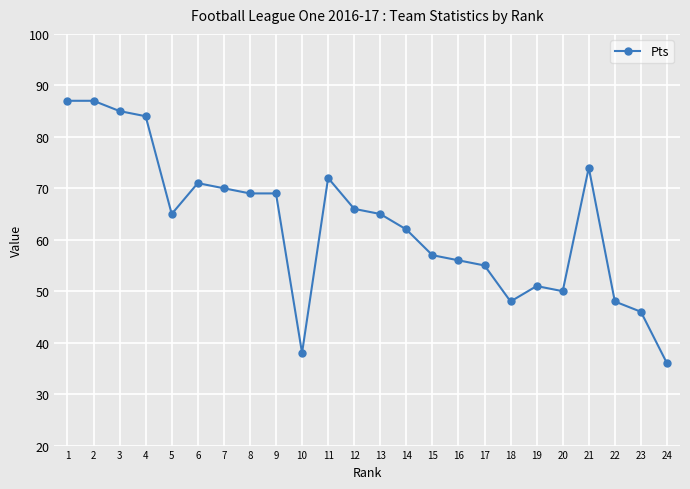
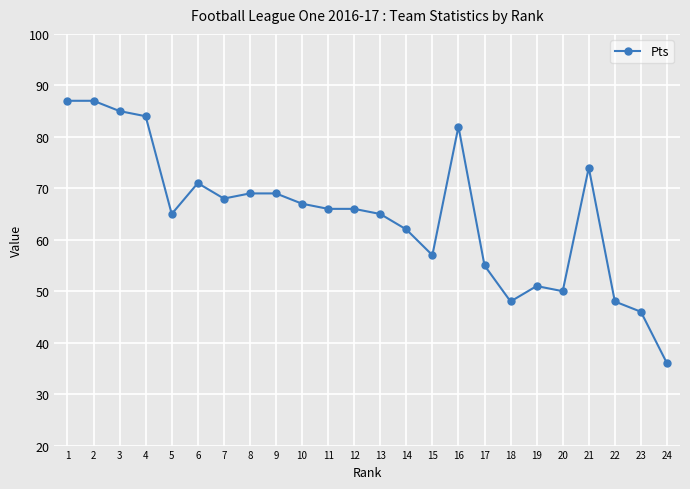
  {
    "1": 87,
    "2": 87,
    "3": 85,
    "4": 84,
    "5": 65,
    "6": 71,
-   "7": 70,
+   "7": 68,
    "8": 69,
    "9": 69,
-   "10": 38,
-   "11": 72,
+   "10": 67,
+   "11": 66,
    "12": 66,
    "13": 65,
    "14": 62,
    "15": 57,
-   "16": 56,
+   "16": 82,
    "17": 55,
    "18": 48,
    "19": 51,
    "20": 50,
    "21": 74,
    "22": 48,
    "23": 46,
    "24": 36
  }
